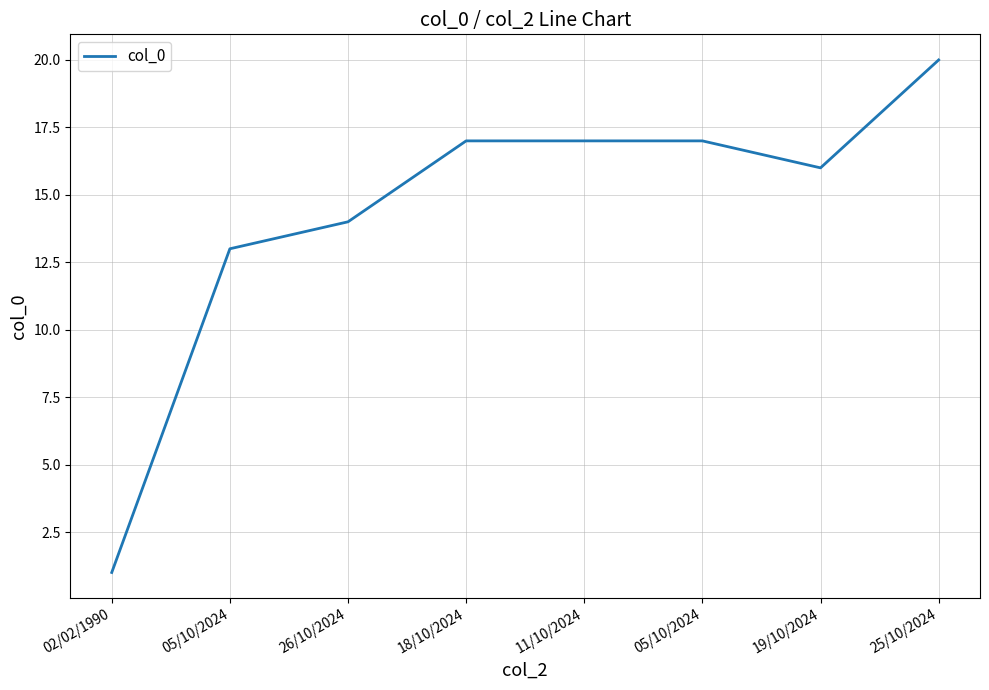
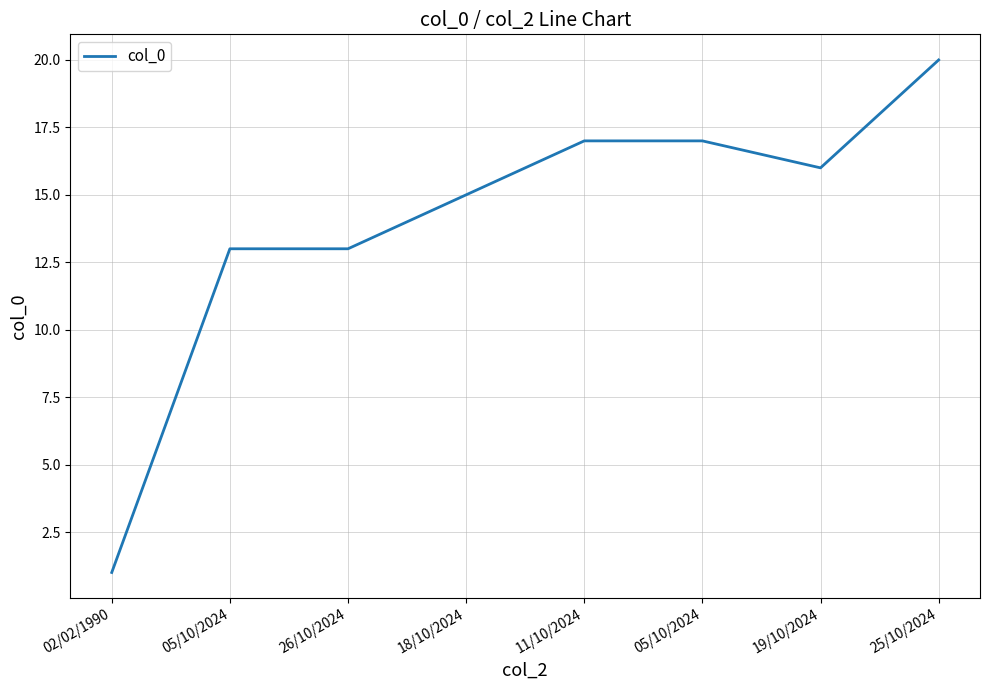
  {
    "02/02/1990": 1,
-   "26/10/2024": 14,
-   "18/10/2024": 17,
+   "26/10/2024": 13,
+   "18/10/2024": 15,
    "11/10/2024": 17,
    "19/10/2024": 16,
    "25/10/2024": 20
  }
